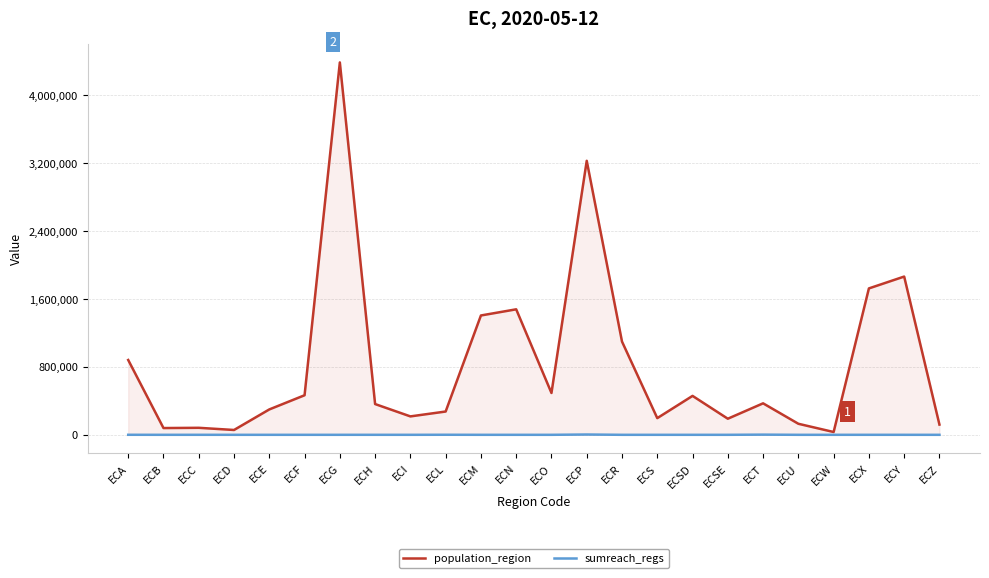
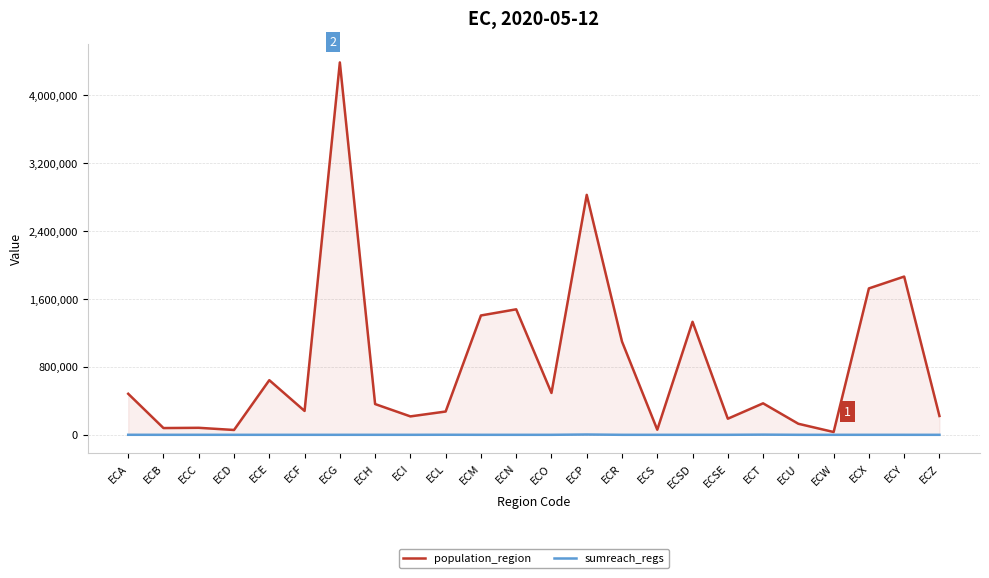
  {
    "population_region": {
-     "ECA": "900,000",
+     "ECA": "500,000",
      "ECB": "100,000",
      "ECC": "100,000",
      "ECD": "100,000",
-     "ECE": "300,000",
-     "ECF": "500,000",
+     "ECE": "600,000",
+     "ECF": "300,000",
      "ECH": "400,000",
      "ECI": "200,000",
      "ECL": "300,000",
      "ECM": "1,400,000",
      "ECN": "1,500,000",
      "ECO": "500,000",
-     "ECP": "3,200,000",
+     "ECP": "2,800,000",
      "ECR": "1,100,000",
-     "ECS": "200,000",
-     "ECSD": "500,000",
+     "ECS": "100,000",
+     "ECSD": "1,300,000",
      "ECSE": "200,000",
      "ECT": "400,000",
      "ECU": "100,000",
      "ECX": "1,700,000",
      "ECY": "1,900,000",
-     "ECZ": "100,000"
+     "ECZ": "200,000"
    },
    "sumreach_regs": {
      "ECA": "0",
      "ECB": "0",
      "ECC": "0",
      "ECD": "0",
      "ECE": "0",
      "ECF": "0",
      "ECG": "0",
      "ECH": "0",
      "ECI": "0",
      "ECL": "0",
      "ECM": "0",
      "ECN": "0",
      "ECO": "0",
      "ECP": "0",
      "ECR": "0",
      "ECS": "0",
      "ECSD": "0",
      "ECSE": "0",
      "ECT": "0",
      "ECU": "0",
      "ECW": "0",
      "ECX": "0",
      "ECY": "0",
      "ECZ": "0"
    }
  }
